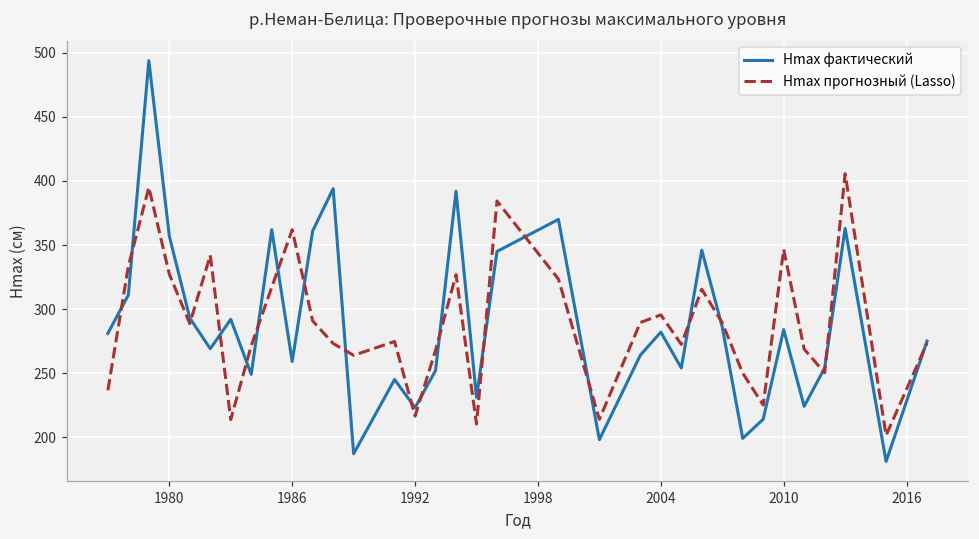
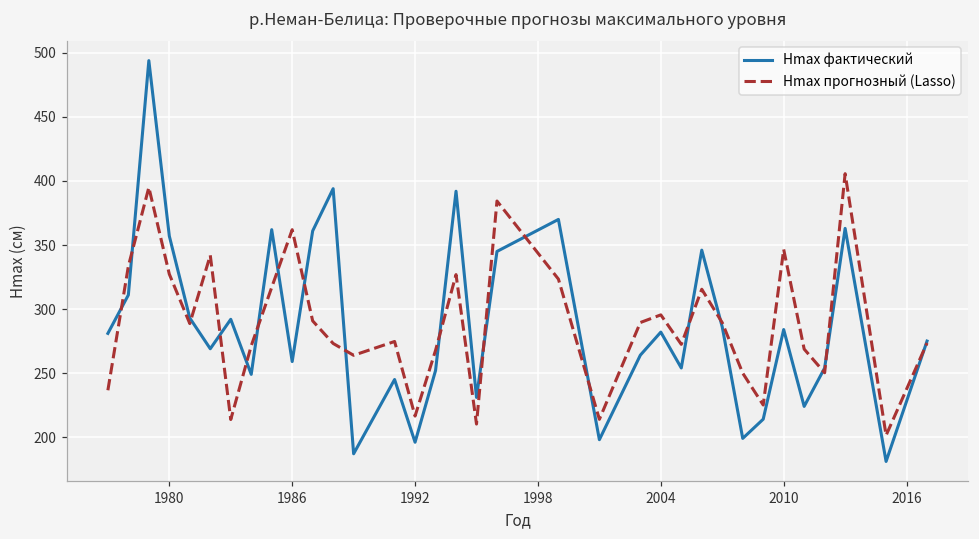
  {
    "Hmax фактический": {
      "1980": 357,
      "1986": 259,
-     "1992": 223,
+     "1992": 196,
      "2004": 282,
      "2010": 284
    },
    "Hmax прогнозный (Lasso)": {
      "1980": 327,
      "1986": 362,
      "1992": 216,
      "2004": 295,
      "2010": 347
    }
  }
